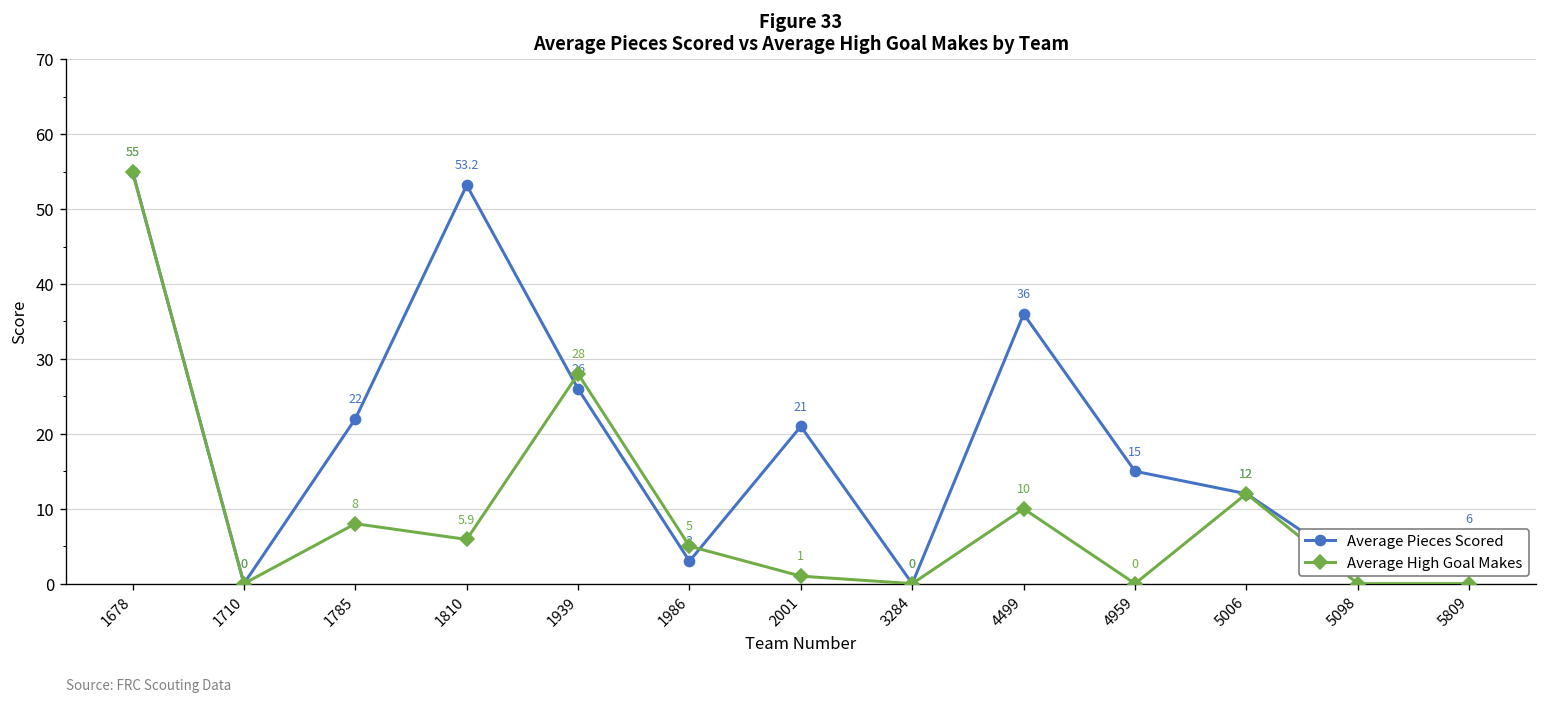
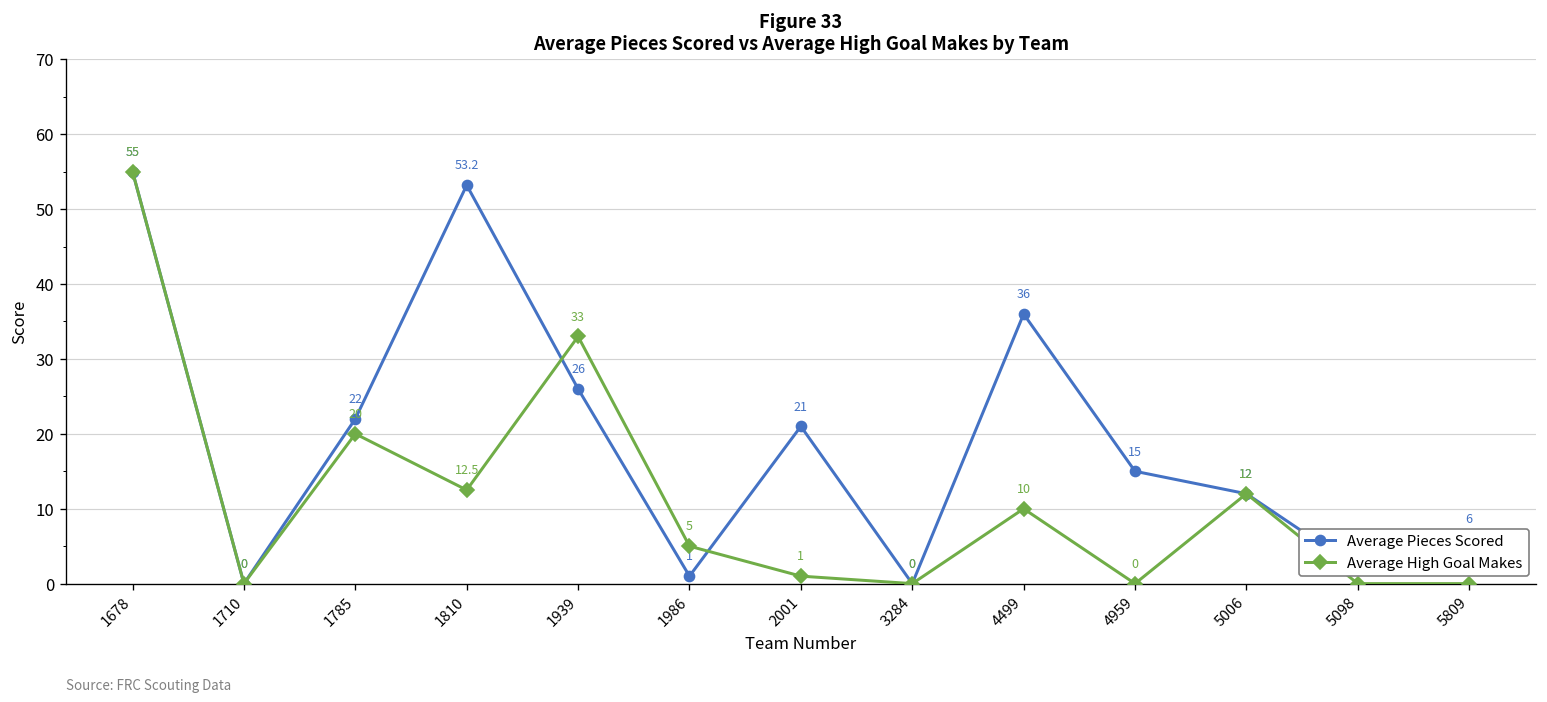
  {
    "Average Pieces Scored": {
      "1785": 22,
      "1810": 53.2,
      "1939": 26,
-     "1986": 3,
+     "1986": 1,
      "2001": 21,
      "4499": 36,
      "4959": 15
    },
    "Average High Goal Makes": {
-     "1785": 8,
-     "1810": 5.9,
-     "1939": 28,
+     "1785": 20,
+     "1810": 12.5,
+     "1939": 33,
      "1986": 5,
      "2001": 1,
      "4499": 10,
      "4959": 0
    }
  }
